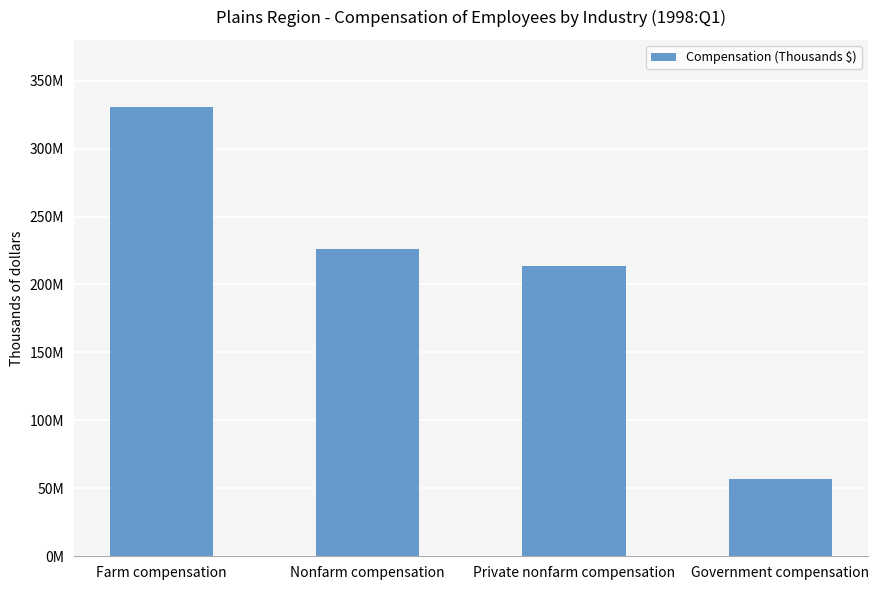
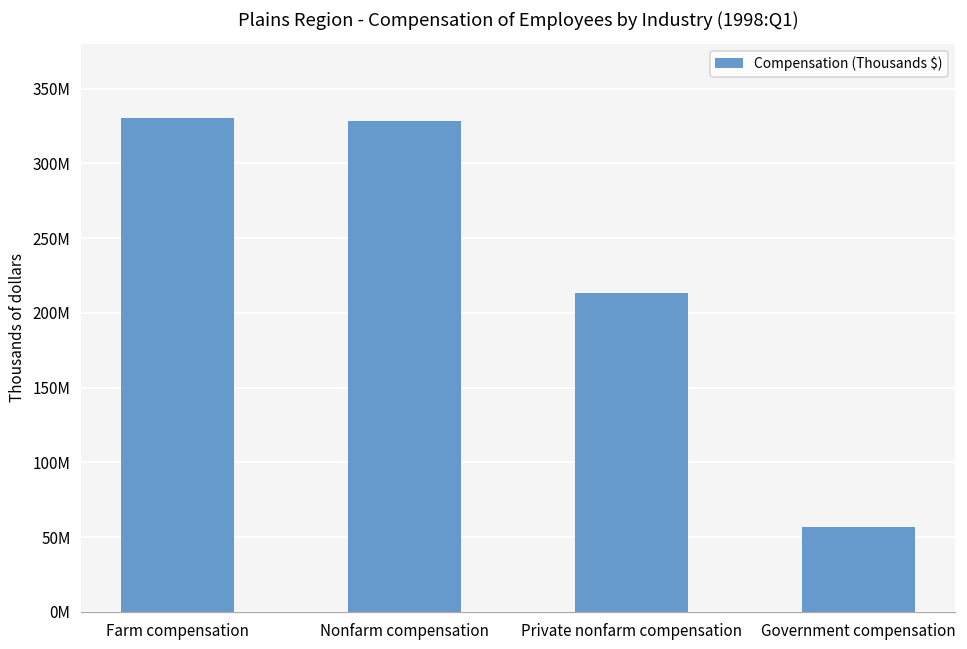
  {
    "Farm compensation": 331000000,
-   "Nonfarm compensation": 226000000,
+   "Nonfarm compensation": 329000000,
    "Private nonfarm compensation": 214000000,
    "Government compensation": 57000000
  }
